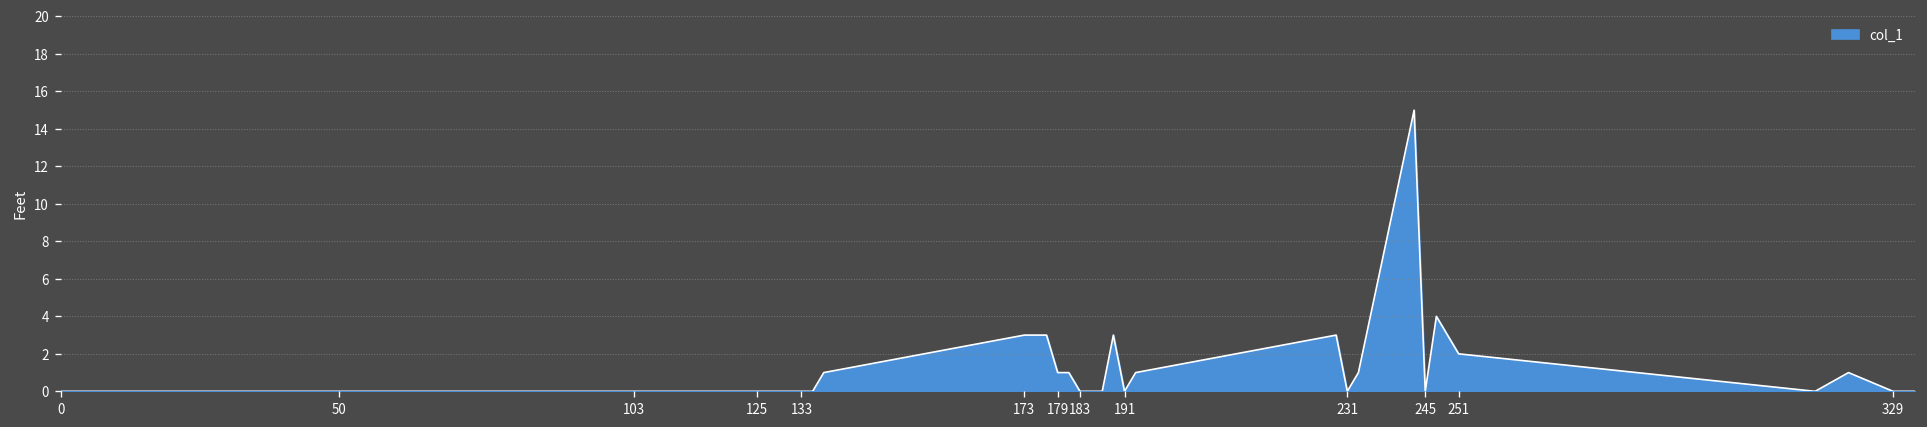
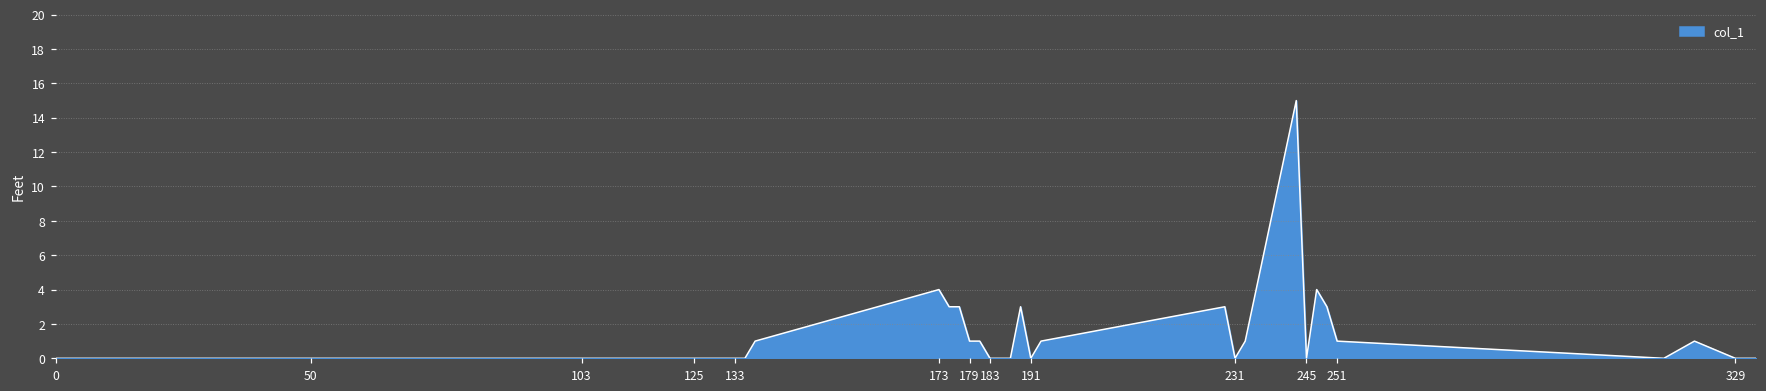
  {
    "0": 0,
    "50": 0,
    "103": 0,
    "125": 0,
    "133": 0,
-   "173": 3,
+   "173": 4,
    "179": 1,
    "183": 0,
    "191": 0,
    "231": 0,
    "245": 0,
-   "251": 2,
+   "251": 1,
    "329": 0
  }
